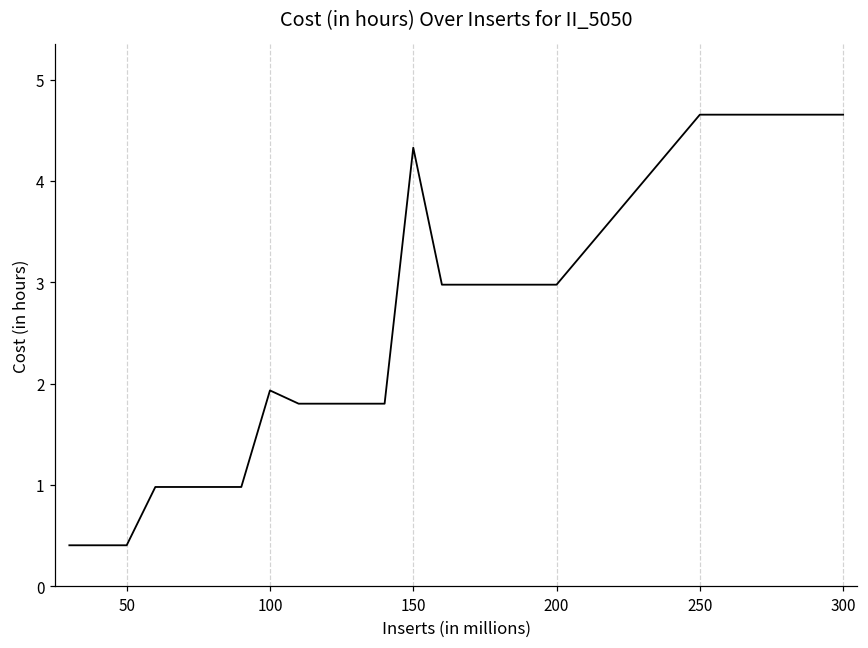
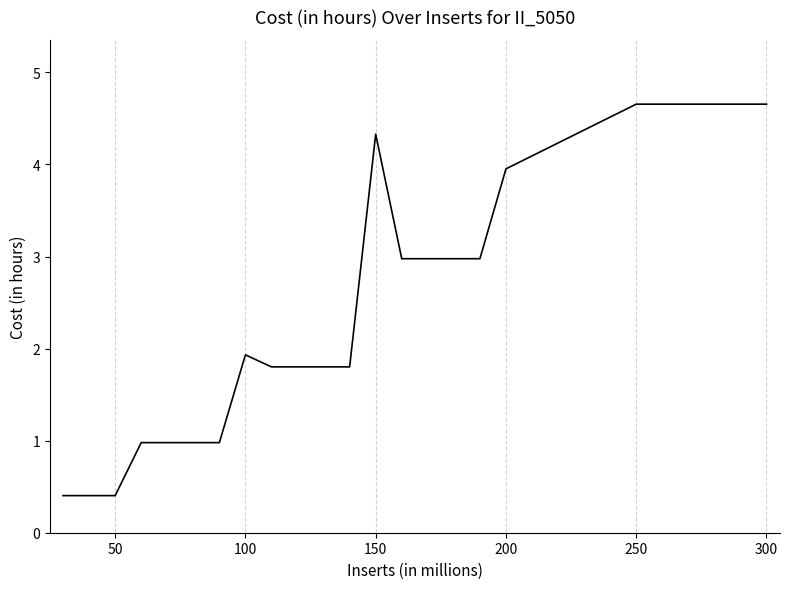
  {
    "50": 0.4,
    "100": 1.9,
    "150": 4.3,
-   "200": 3.0,
+   "200": 4.0,
    "250": 4.7,
    "300": 4.7
  }
